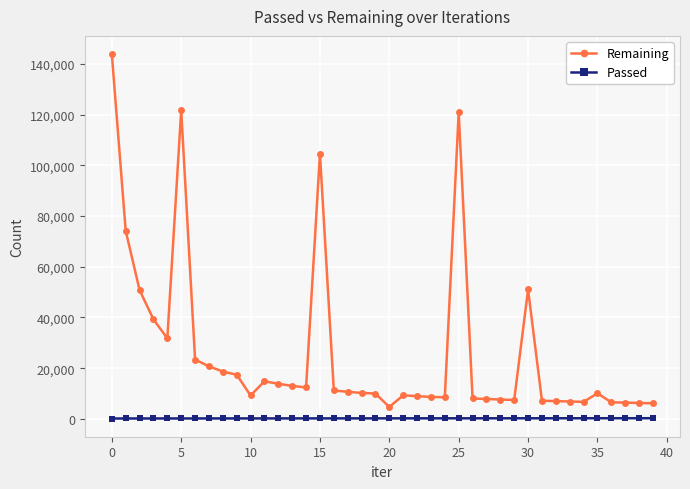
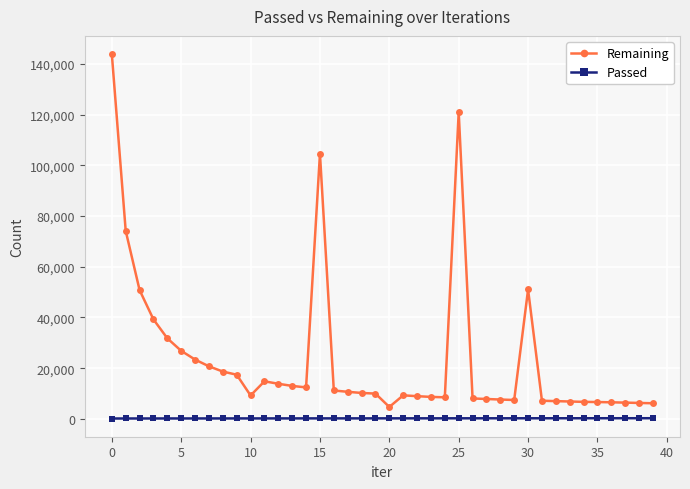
  {
    "Remaining": {
      "0": "144,000",
-     "5": "122,000",
+     "5": "27,000",
      "10": "9,000",
      "15": "105,000",
      "20": "5,000",
      "25": "121,000",
      "30": "51,000",
-     "35": "10,000"
+     "35": "7,000"
    },
    "Passed": {
      "0": "0",
      "5": "0",
      "10": "0",
      "15": "0",
      "20": "0",
      "25": "0",
      "30": "0",
      "35": "0"
    }
  }
